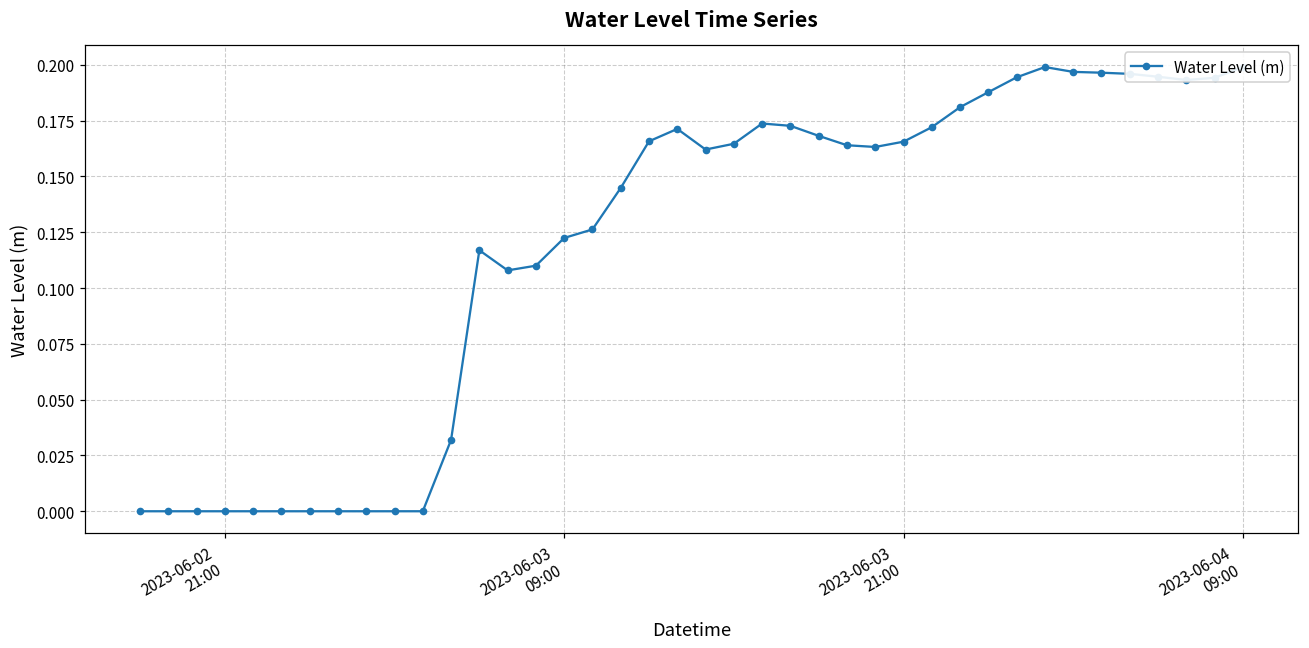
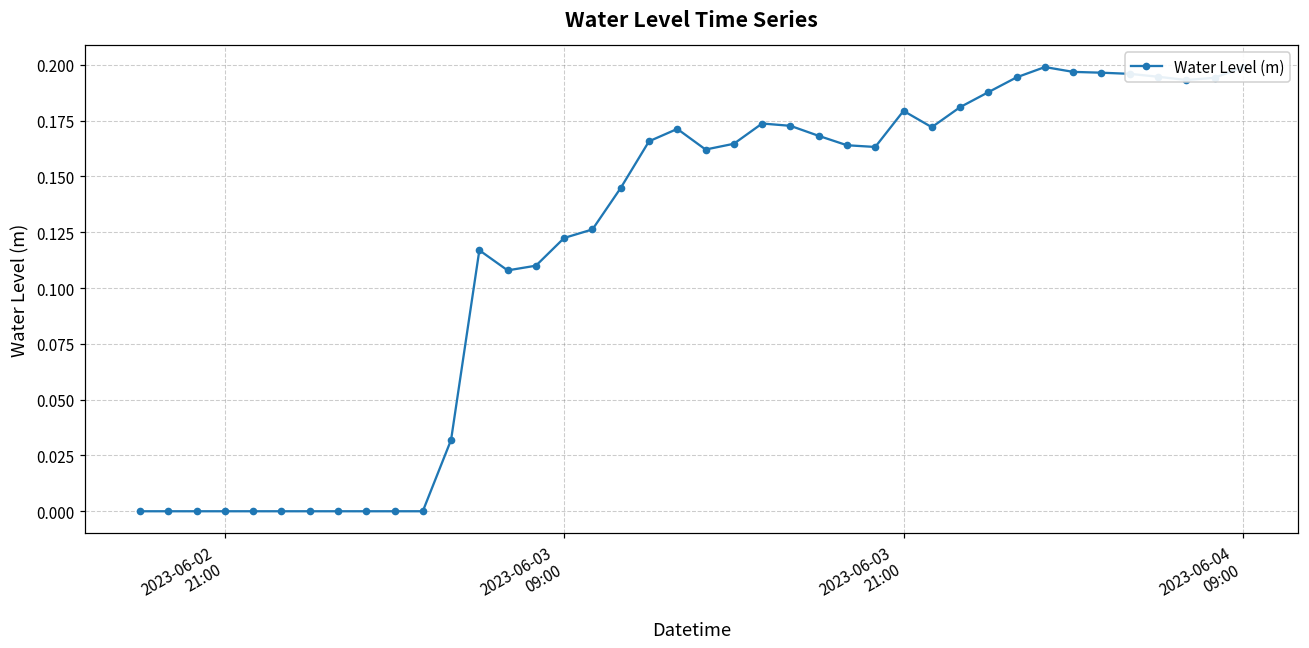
  {
    "2023-06-02 21:00": 0.000,
    "2023-06-03 09:00": 0.122,
-   "2023-06-03 21:00": 0.166
+   "2023-06-03 21:00": 0.179
  }
